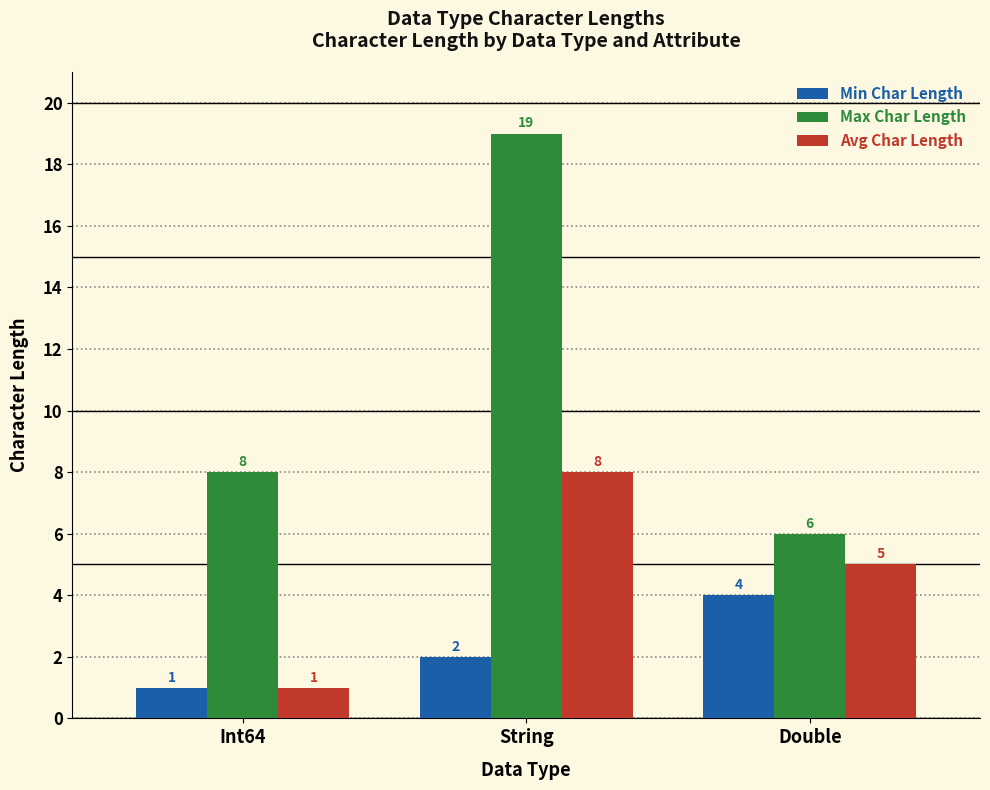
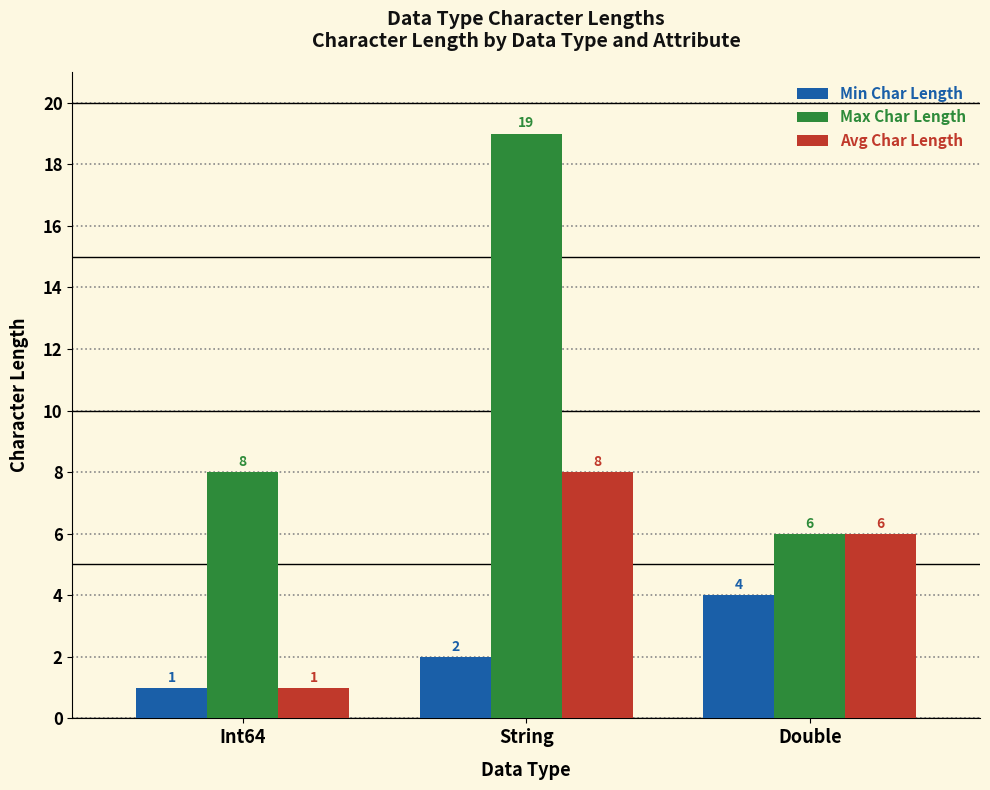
  {
    "Min Char Length": {
      "Int64": 1,
      "String": 2,
      "Double": 4
    },
    "Max Char Length": {
      "Int64": 8,
      "String": 19,
      "Double": 6
    },
    "Avg Char Length": {
      "Int64": 1,
      "String": 8,
-     "Double": 5
+     "Double": 6
    }
  }
